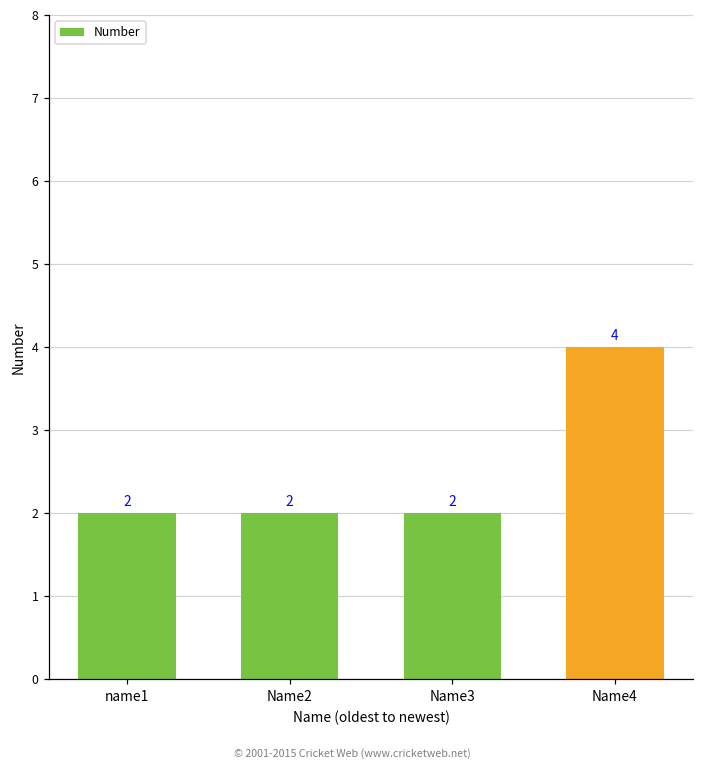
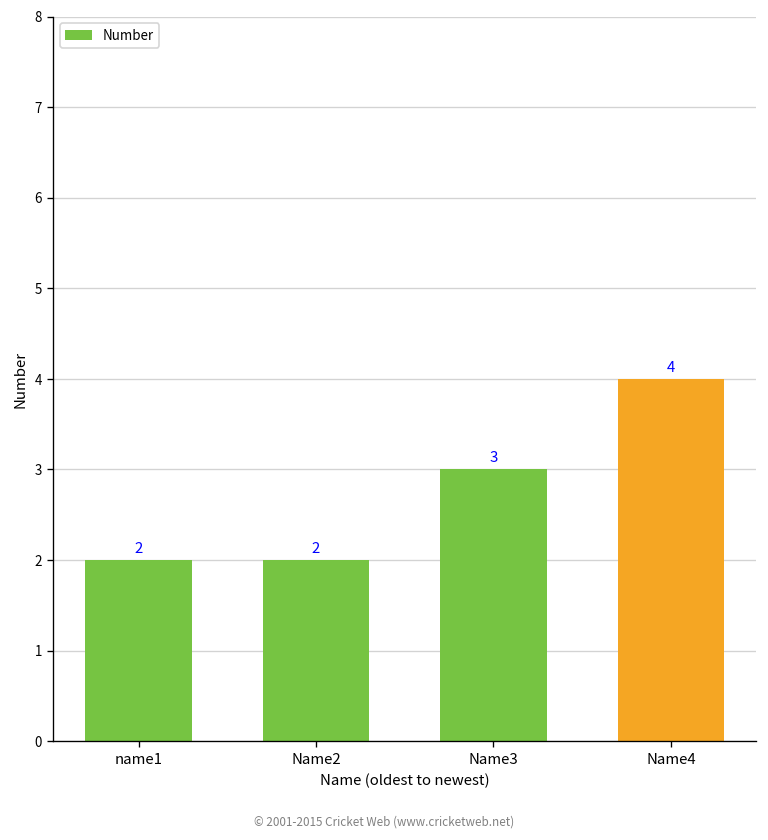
  {
    "name1": 2,
    "Name2": 2,
-   "Name3": 2,
+   "Name3": 3,
    "Name4": 4
  }
